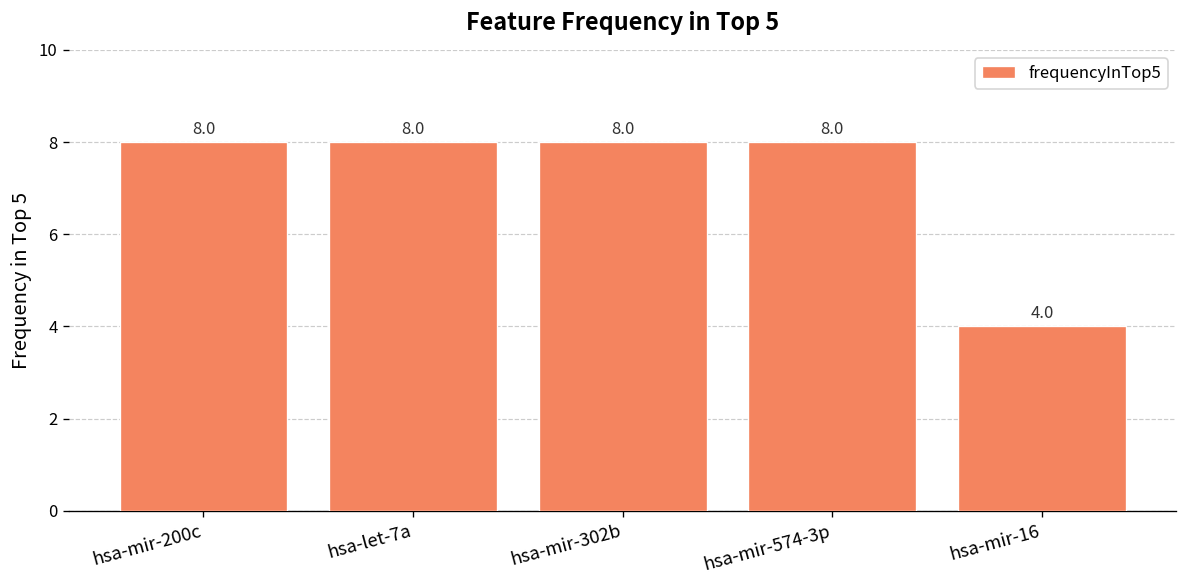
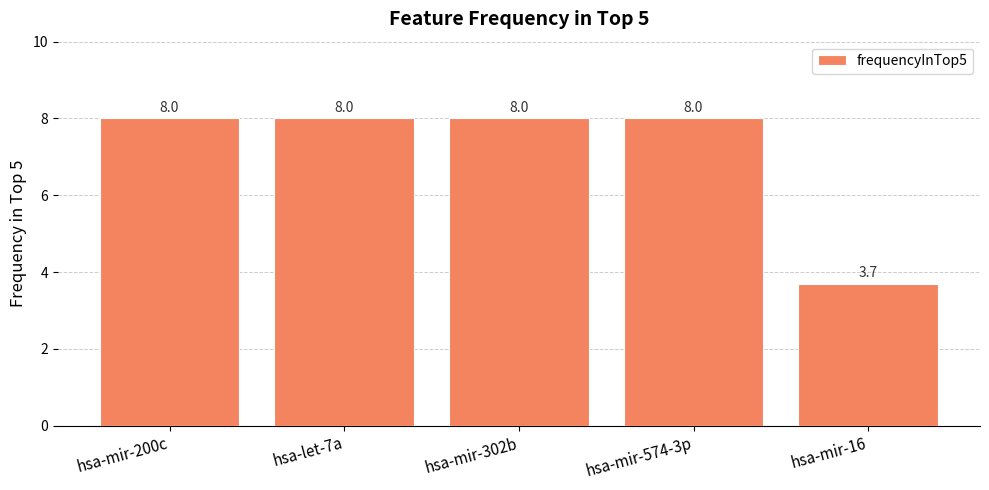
  {
    "hsa-mir-200c": 8.0,
    "hsa-let-7a": 8.0,
    "hsa-mir-302b": 8.0,
    "hsa-mir-574-3p": 8.0,
-   "hsa-mir-16": 4.0
+   "hsa-mir-16": 3.7
  }
